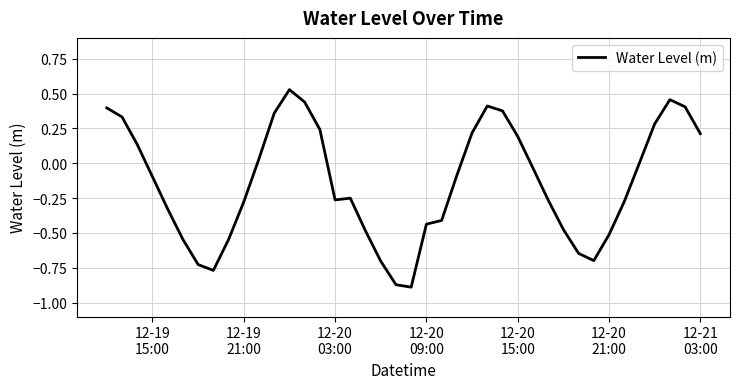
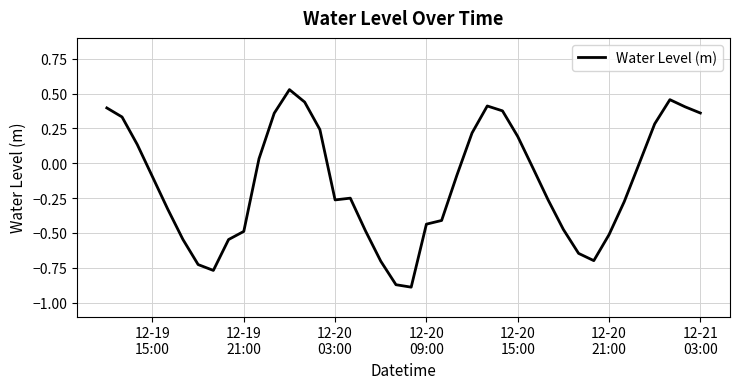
  {
    "12-19 15:00": -0.10,
-   "12-19 21:00": -0.28,
+   "12-19 21:00": -0.49,
    "12-20 03:00": -0.26,
    "12-20 09:00": -0.44,
    "12-20 15:00": 0.19,
    "12-20 21:00": -0.51,
-   "12-21 03:00": 0.21
+   "12-21 03:00": 0.36
  }
